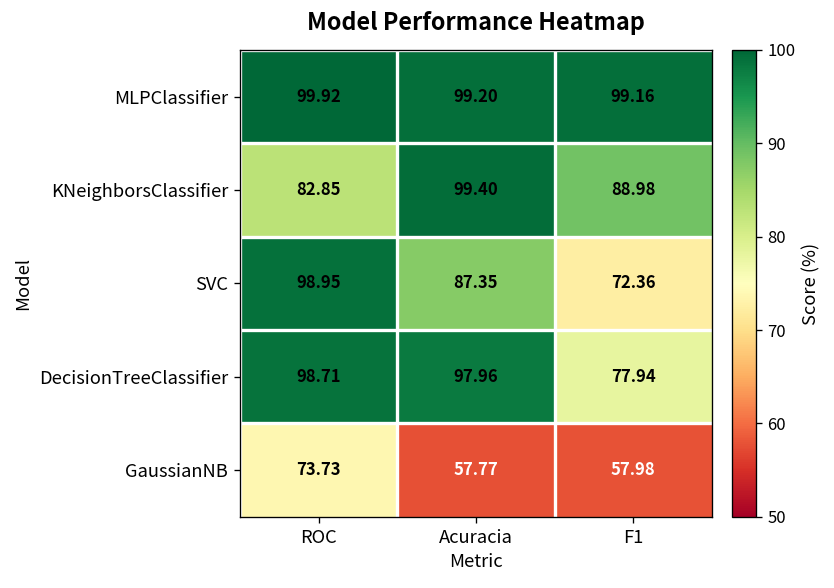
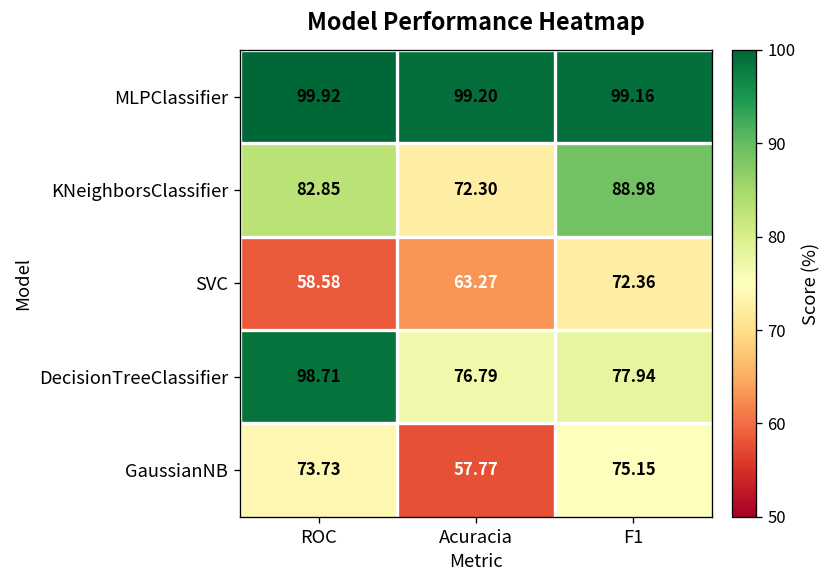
  {
    "MLPClassifier": {
      "ROC": 99.92,
      "Acuracia": 99.20,
      "F1": 99.16
    },
    "KNeighborsClassifier": {
      "ROC": 82.85,
-     "Acuracia": 99.40,
+     "Acuracia": 72.30,
      "F1": 88.98
    },
    "SVC": {
-     "ROC": 98.95,
-     "Acuracia": 87.35,
+     "ROC": 58.58,
+     "Acuracia": 63.27,
      "F1": 72.36
    },
    "DecisionTreeClassifier": {
      "ROC": 98.71,
-     "Acuracia": 97.96,
+     "Acuracia": 76.79,
      "F1": 77.94
    },
    "GaussianNB": {
      "ROC": 73.73,
      "Acuracia": 57.77,
-     "F1": 57.98
+     "F1": 75.15
    }
  }
